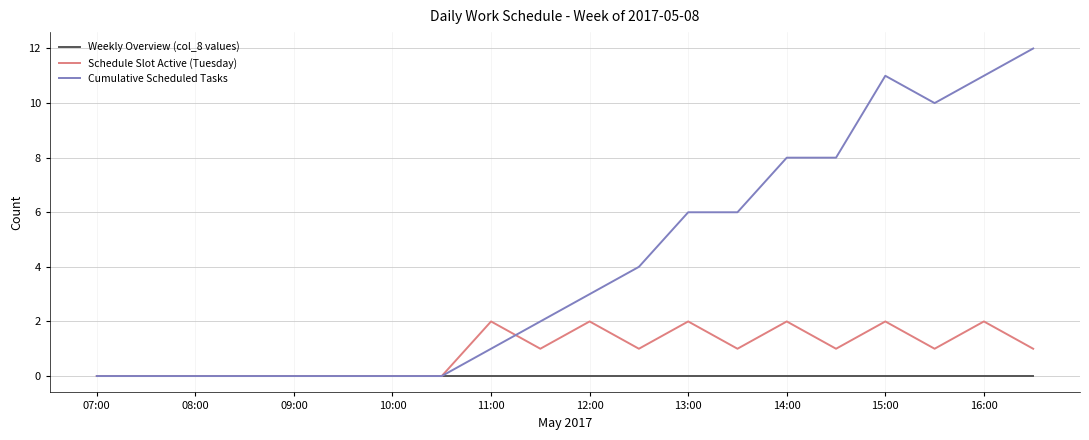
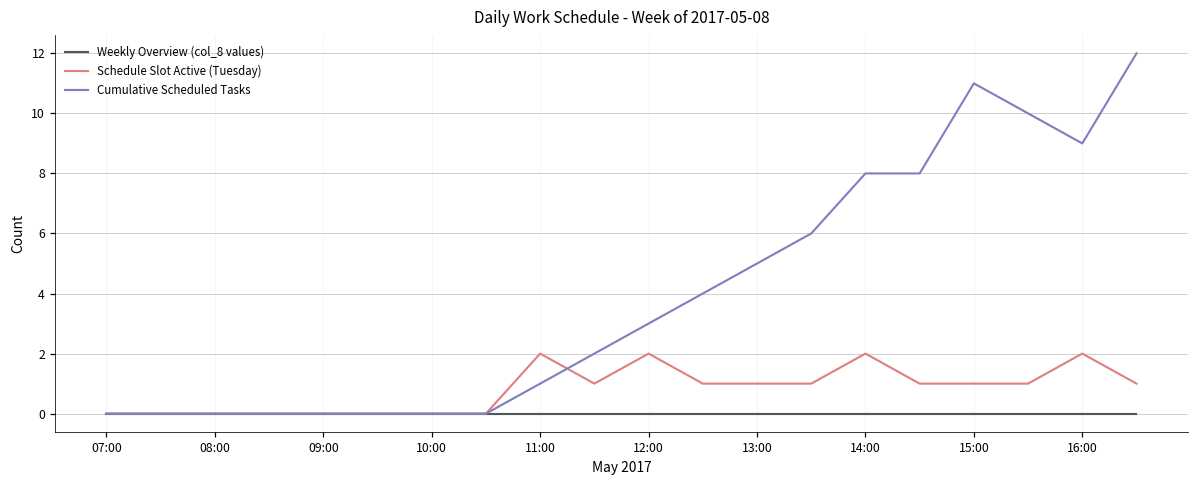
  {
    "Weekly Overview (col_8 values)": {
      "11:00": 0,
      "12:00": 0,
      "13:00": 0,
      "14:00": 0,
      "15:00": 0,
      "16:00": 0
    },
    "Schedule Slot Active (Tuesday)": {
      "11:00": 2,
      "12:00": 2,
-     "13:00": 2,
+     "13:00": 1,
      "14:00": 2,
-     "15:00": 2,
+     "15:00": 1,
      "16:00": 2
    },
    "Cumulative Scheduled Tasks": {
      "11:00": 1,
      "12:00": 3,
-     "13:00": 6,
+     "13:00": 5,
      "14:00": 8,
      "15:00": 11,
-     "16:00": 11
+     "16:00": 9
    }
  }
